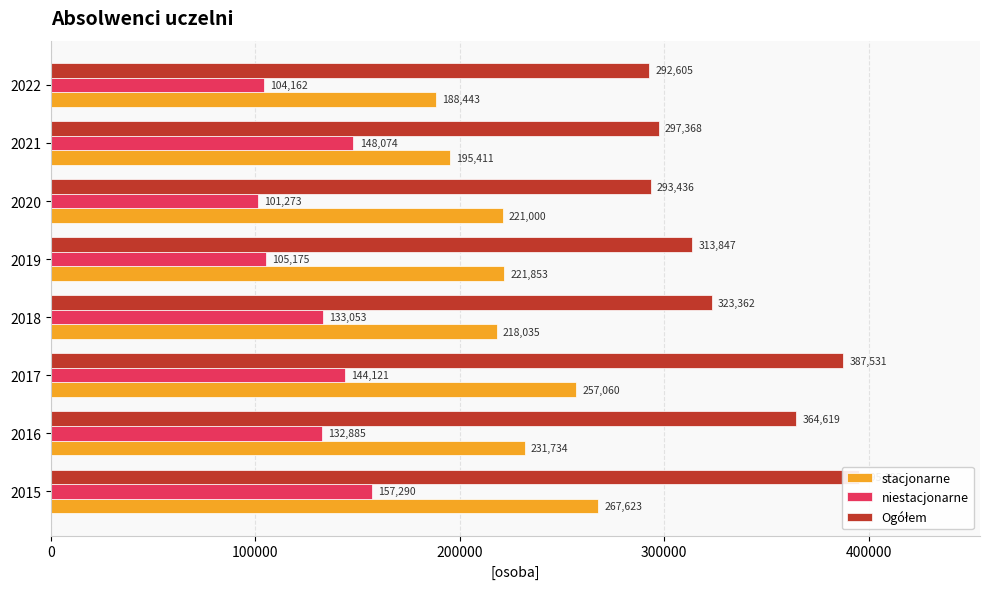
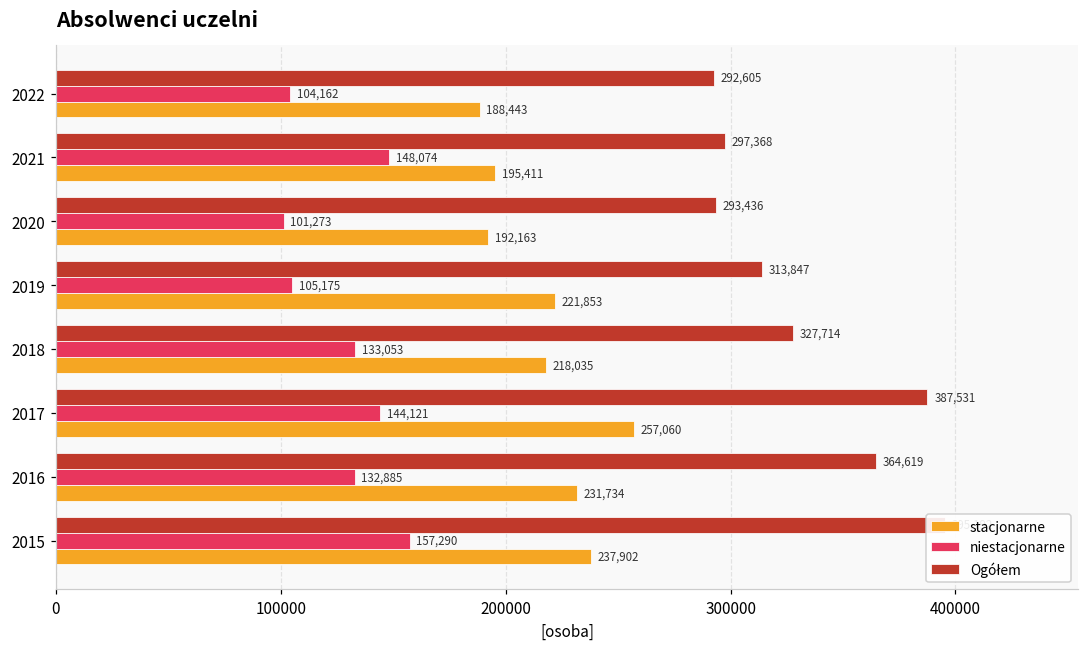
  {
    "stacjonarne": {
      "2022": "188,443",
      "2021": "195,411",
-     "2020": "221,000",
+     "2020": "192,163",
      "2019": "221,853",
      "2018": "218,035",
      "2017": "257,060",
      "2016": "231,734",
-     "2015": "267,623"
+     "2015": "237,902"
    },
    "niestacjonarne": {
      "2022": "104,162",
      "2021": "148,074",
      "2020": "101,273",
      "2019": "105,175",
      "2018": "133,053",
      "2017": "144,121",
      "2016": "132,885",
      "2015": "157,290"
    },
    "Ogółem": {
      "2022": "292,605",
      "2021": "297,368",
      "2020": "293,436",
      "2019": "313,847",
-     "2018": "323,362",
+     "2018": "327,714",
      "2017": "387,531",
      "2016": "364,619"
    }
  }
